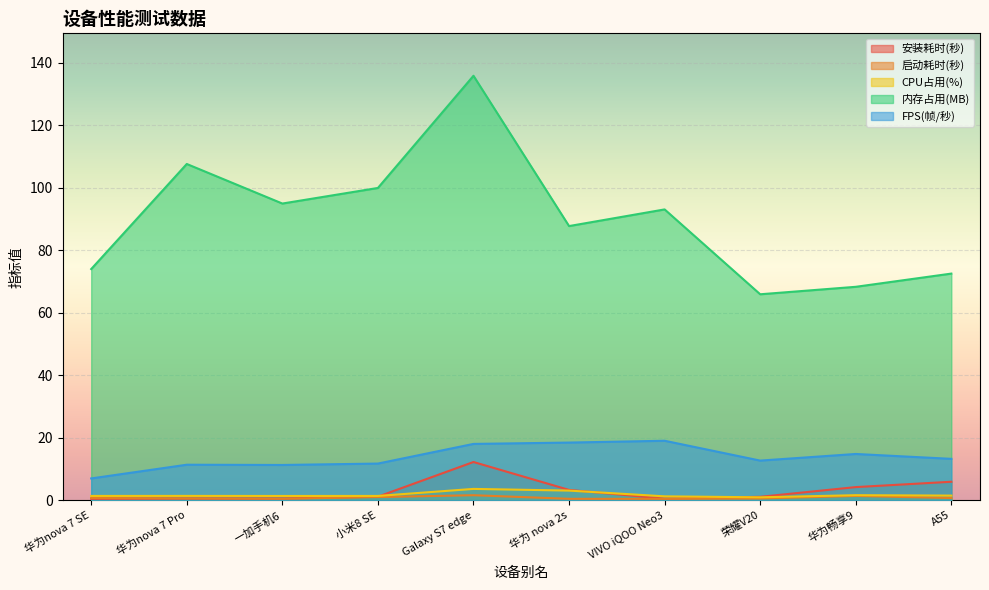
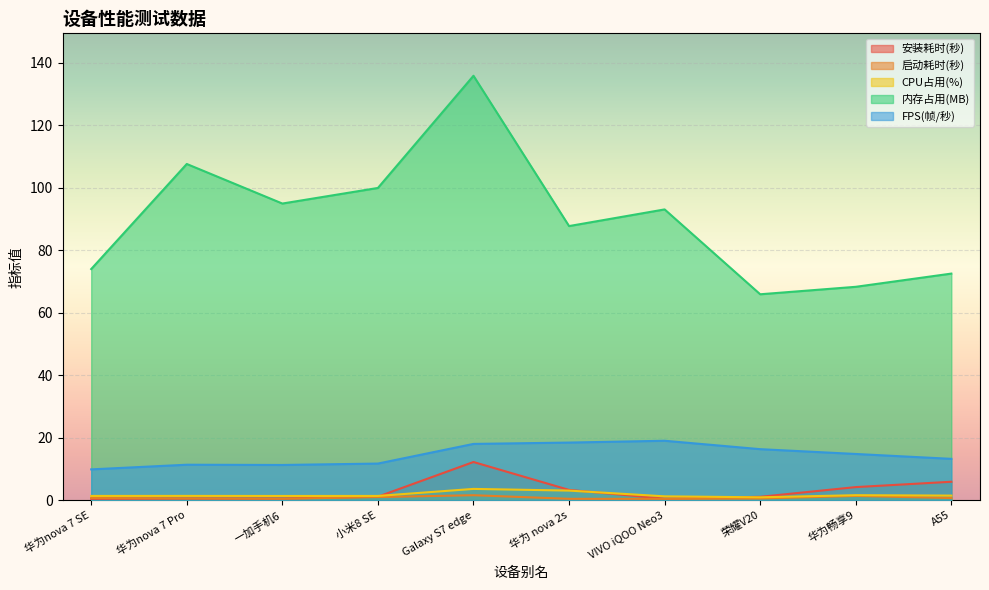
  {
    "CPU占用(%)": {
      "一加手机6": 1,
      "Galaxy S7 edge": 4
    },
    "内存占用(MB)": {
      "华为nova 7 SE": 74,
      "华为nova 7 Pro": 108,
      "一加手机6": 95,
      "小米8 SE": 100,
      "Galaxy S7 edge": 136,
      "华为 nova 2s": 88,
      "VIVO iQOO Neo3": 93,
      "荣耀V20": 66,
      "华为畅享9": 68,
      "A55": 73
    },
    "FPS(帧/秒)": {
-     "华为nova 7 SE": 7,
+     "华为nova 7 SE": 10,
      "华为nova 7 Pro": 11,
      "一加手机6": 11,
      "小米8 SE": 12,
      "Galaxy S7 edge": 18,
      "华为 nova 2s": 18,
      "VIVO iQOO Neo3": 19,
-     "荣耀V20": 13,
+     "荣耀V20": 16,
      "华为畅享9": 15,
      "A55": 13
    }
  }
